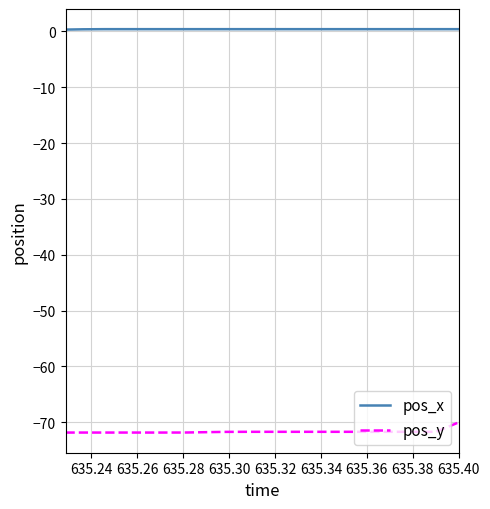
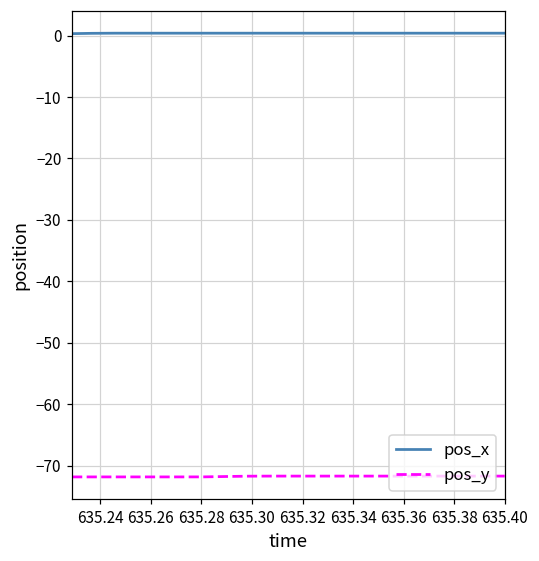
  {
    "pos_x": {
      "635.38": 0,
      "635.40": 0
    },
    "pos_y": {
-     "635.40": -70
+     "635.40": -72
    }
  }
